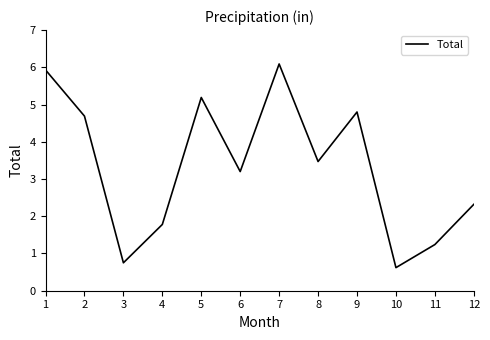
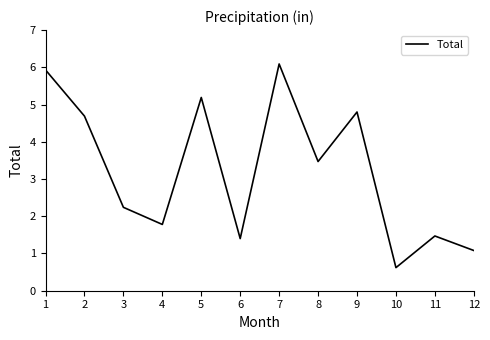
  {
    "1": 5.9,
    "2": 4.7,
-   "3": 0.8,
+   "3": 2.2,
    "4": 1.8,
    "5": 5.2,
-   "6": 3.2,
+   "6": 1.4,
    "7": 6.1,
    "8": 3.5,
    "9": 4.8,
    "10": 0.6,
-   "11": 1.2,
-   "12": 2.3
+   "11": 1.5,
+   "12": 1.1
  }
